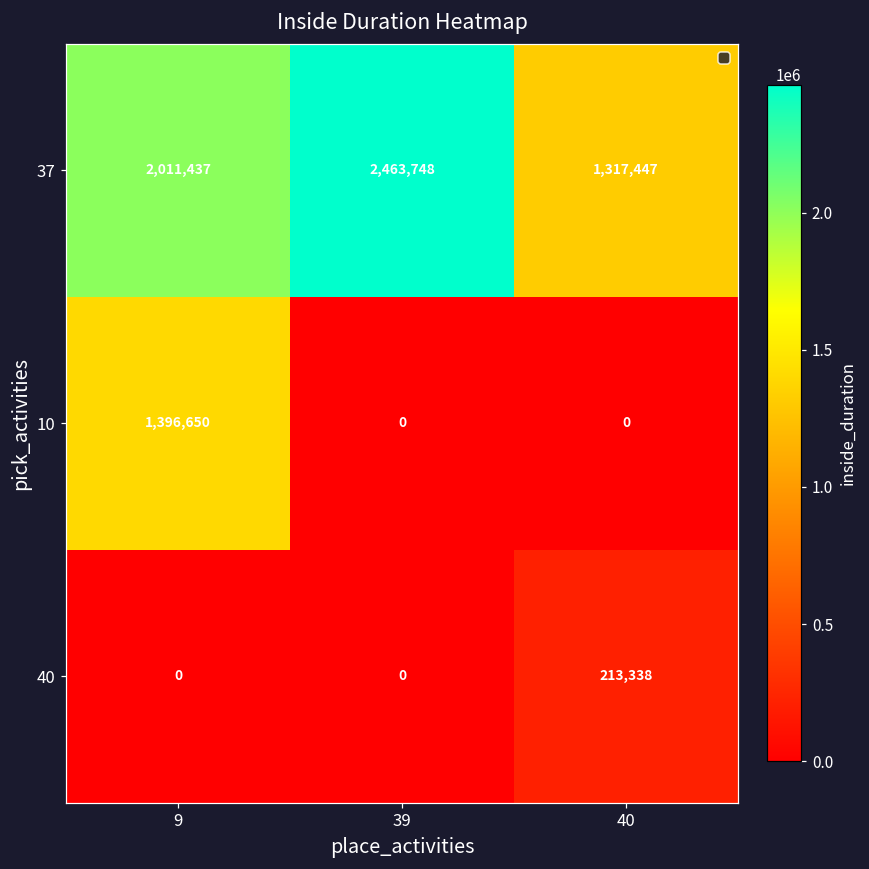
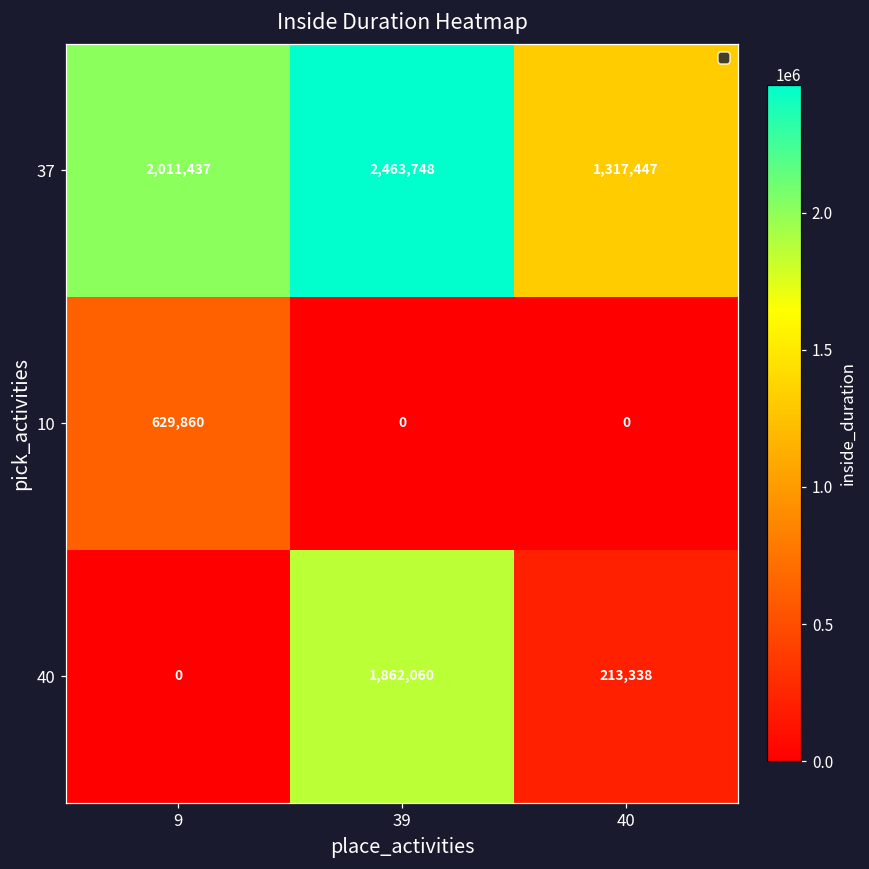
  {
    "37": {
      "9": "2,011,437",
      "39": "2,463,748",
      "40": "1,317,447"
    },
    "10": {
-     "9": "1,396,650",
+     "9": "629,860",
      "39": "0",
      "40": "0"
    },
    "40": {
      "9": "0",
-     "39": "0",
+     "39": "1,862,060",
      "40": "213,338"
    }
  }
